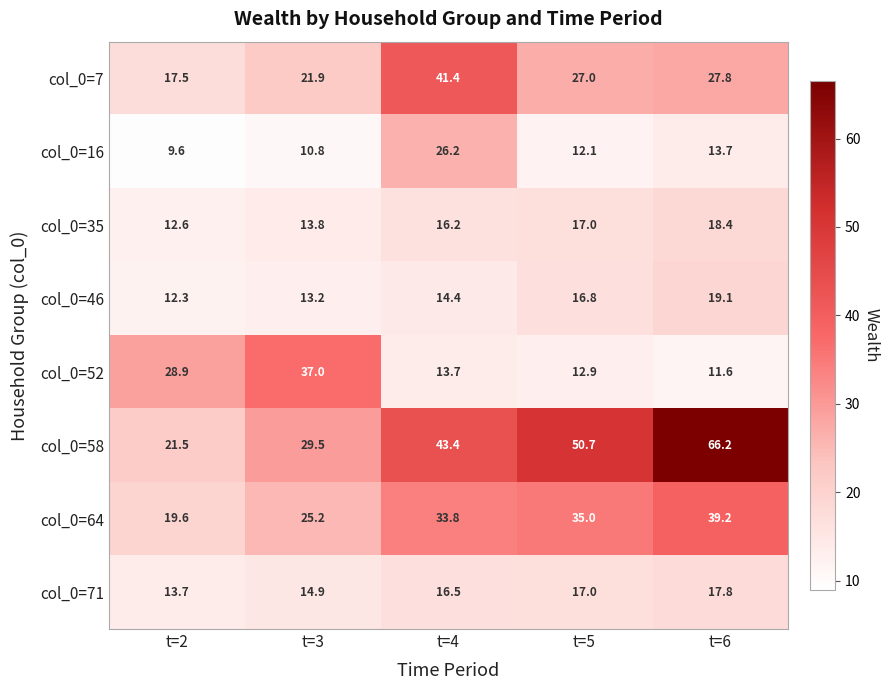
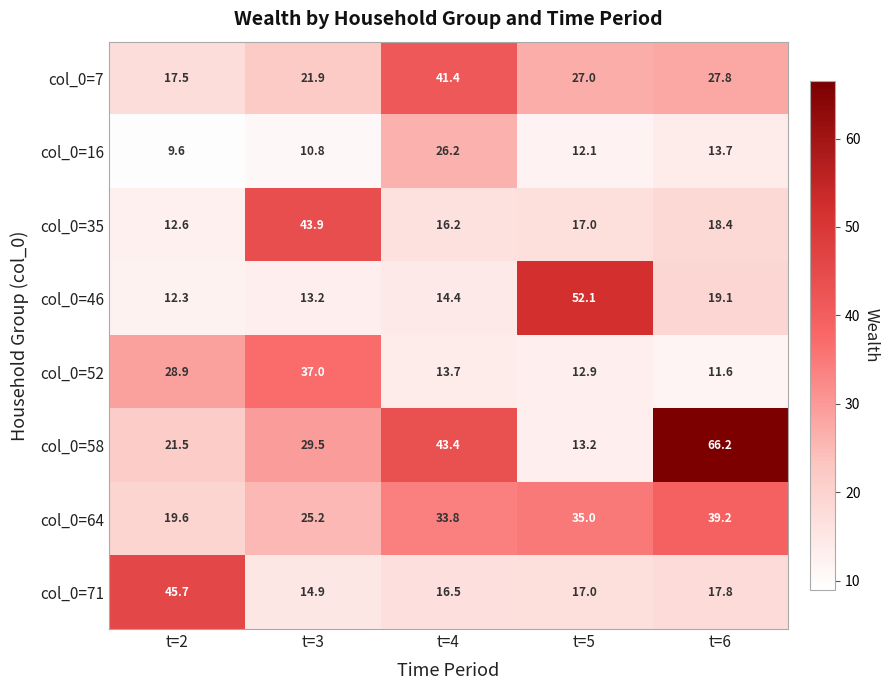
  {
    "col_0=7": {
      "t=2": 17.5,
      "t=3": 21.9,
      "t=4": 41.4,
      "t=5": 27.0,
      "t=6": 27.8
    },
    "col_0=16": {
      "t=2": 9.6,
      "t=3": 10.8,
      "t=4": 26.2,
      "t=5": 12.1,
      "t=6": 13.7
    },
    "col_0=35": {
      "t=2": 12.6,
-     "t=3": 13.8,
+     "t=3": 43.9,
      "t=4": 16.2,
      "t=5": 17.0,
      "t=6": 18.4
    },
    "col_0=46": {
      "t=2": 12.3,
      "t=3": 13.2,
      "t=4": 14.4,
-     "t=5": 16.8,
+     "t=5": 52.1,
      "t=6": 19.1
    },
    "col_0=52": {
      "t=2": 28.9,
      "t=3": 37.0,
      "t=4": 13.7,
      "t=5": 12.9,
      "t=6": 11.6
    },
    "col_0=58": {
      "t=2": 21.5,
      "t=3": 29.5,
      "t=4": 43.4,
-     "t=5": 50.7,
+     "t=5": 13.2,
      "t=6": 66.2
    },
    "col_0=64": {
      "t=2": 19.6,
      "t=3": 25.2,
      "t=4": 33.8,
      "t=5": 35.0,
      "t=6": 39.2
    },
    "col_0=71": {
-     "t=2": 13.7,
+     "t=2": 45.7,
      "t=3": 14.9,
      "t=4": 16.5,
      "t=5": 17.0,
      "t=6": 17.8
    }
  }
